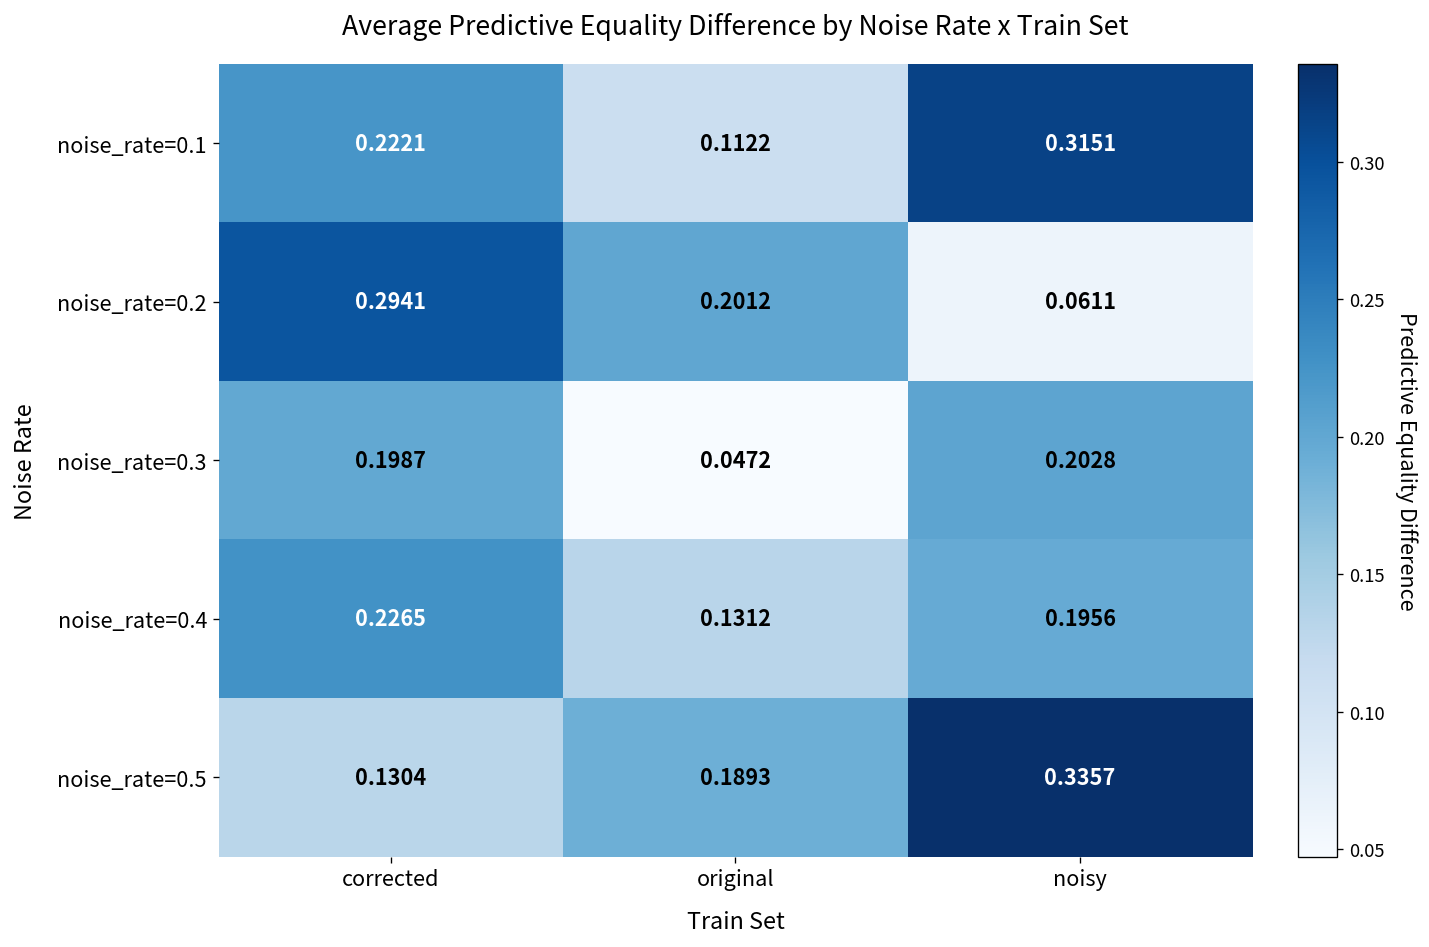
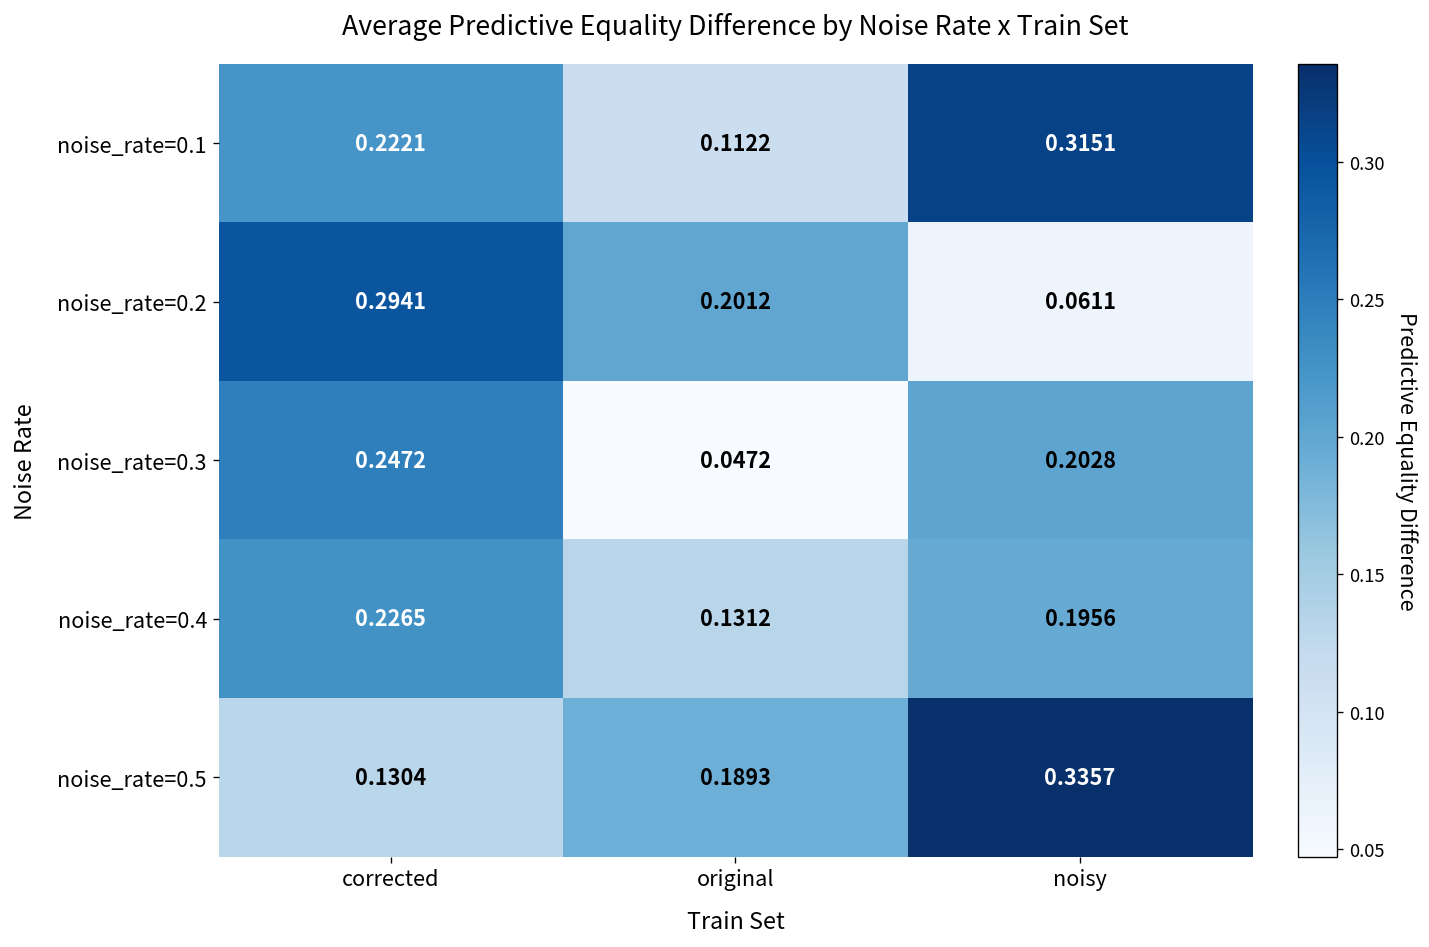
  {
    "noise_rate=0.1": {
      "corrected": 0.2221,
      "original": 0.1122,
      "noisy": 0.3151
    },
    "noise_rate=0.2": {
      "corrected": 0.2941,
      "original": 0.2012,
      "noisy": 0.0611
    },
    "noise_rate=0.3": {
-     "corrected": 0.1987,
+     "corrected": 0.2472,
      "original": 0.0472,
      "noisy": 0.2028
    },
    "noise_rate=0.4": {
      "corrected": 0.2265,
      "original": 0.1312,
      "noisy": 0.1956
    },
    "noise_rate=0.5": {
      "corrected": 0.1304,
      "original": 0.1893,
      "noisy": 0.3357
    }
  }
